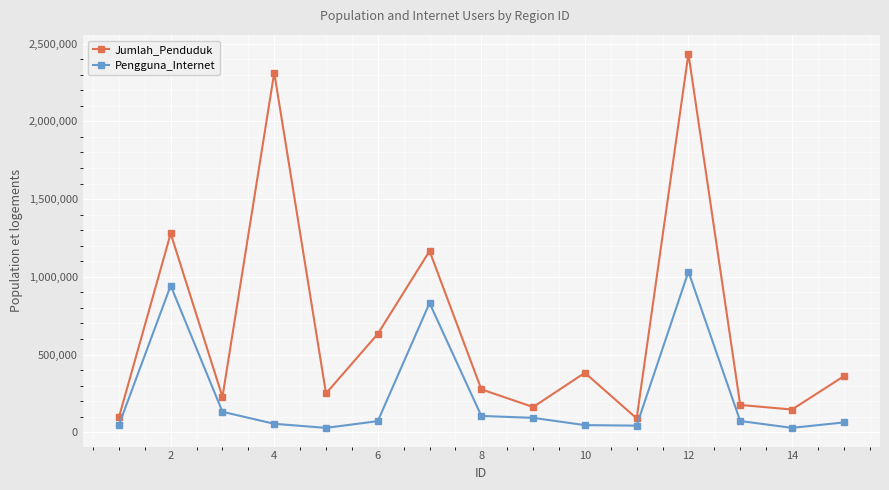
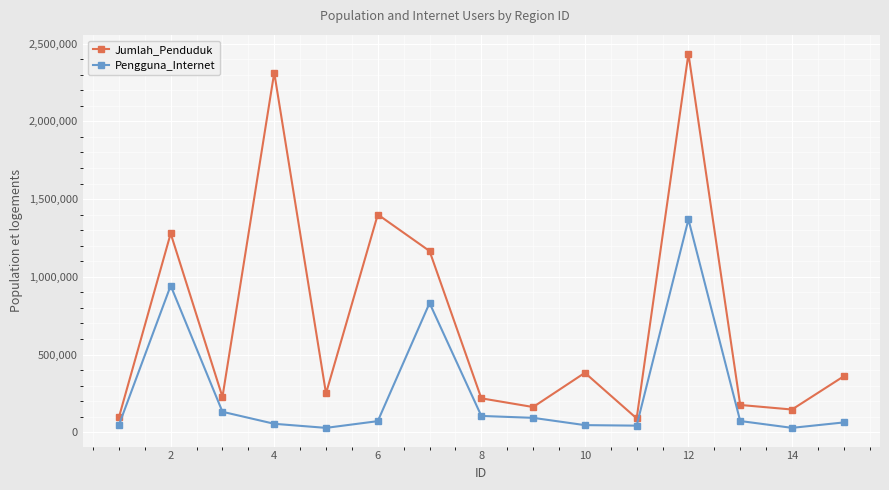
  {
    "Jumlah_Penduduk": {
      "2": "1,280,000",
      "4": "2,310,000",
-     "6": "630,000",
-     "8": "280,000",
+     "6": "1,400,000",
+     "8": "220,000",
      "10": "380,000",
      "12": "2,440,000",
      "14": "150,000"
    },
    "Pengguna_Internet": {
      "2": "940,000",
      "4": "50,000",
      "6": "70,000",
      "8": "110,000",
      "10": "50,000",
-     "12": "1,030,000",
+     "12": "1,370,000",
      "14": "30,000"
    }
  }
